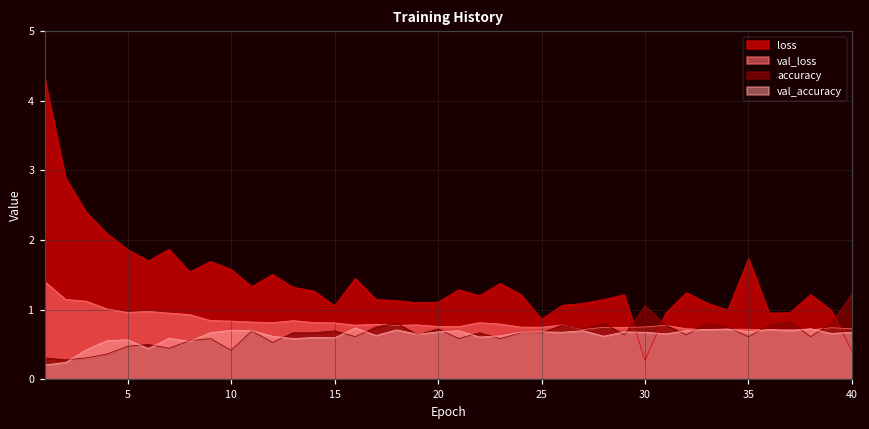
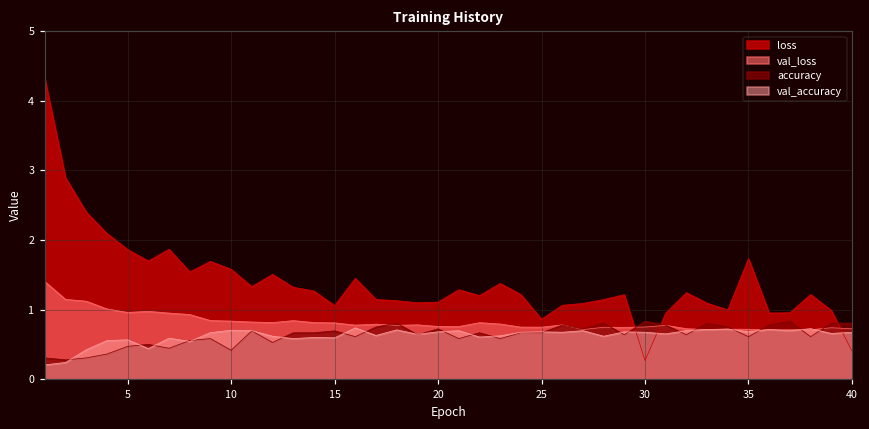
  {
    "loss": {
      "5": 1.9,
      "10": 1.6,
      "15": 1.1,
      "20": 1.1,
      "25": 0.9,
      "30": 0.3,
      "35": 1.7,
      "40": 0.4
    },
    "accuracy": {
      "5": 0.5,
      "10": 0.4,
      "15": 0.7,
-     "30": 1.1,
+     "30": 0.8,
      "35": 0.6,
-     "40": 1.2
+     "40": 0.8
    }
  }
